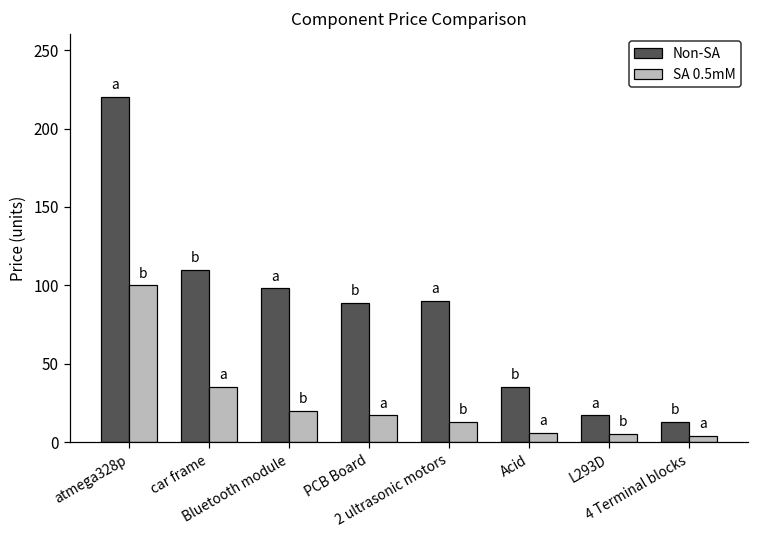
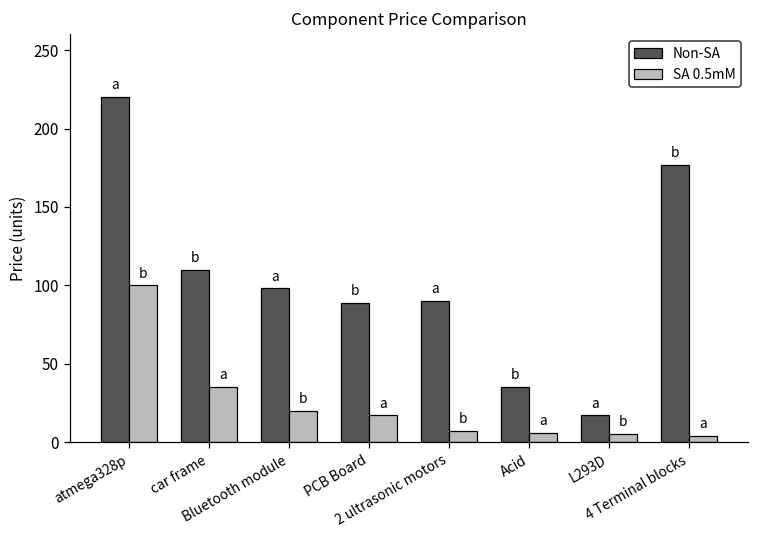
  {
    "Non-SA": {
      "atmega328p": 220,
      "car frame": 110,
      "Bluetooth module": 98,
      "PCB Board": 89,
      "2 ultrasonic motors": 90,
      "Acid": 35,
      "L293D": 17,
-     "4 Terminal blocks": 13
+     "4 Terminal blocks": 177
    },
    "SA 0.5mM": {
      "atmega328p": 100,
      "car frame": 35,
      "Bluetooth module": 20,
      "PCB Board": 17,
-     "2 ultrasonic motors": 13,
+     "2 ultrasonic motors": 7,
      "Acid": 6,
      "L293D": 5,
      "4 Terminal blocks": 4
    }
  }
